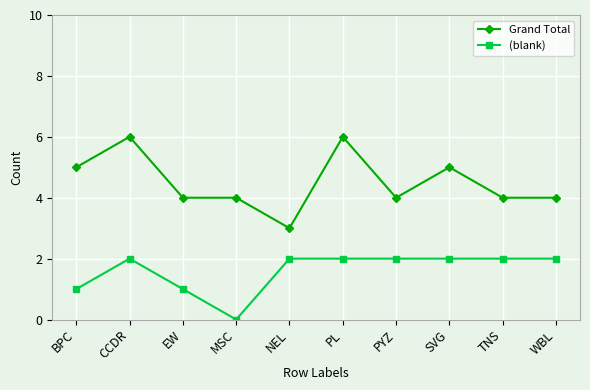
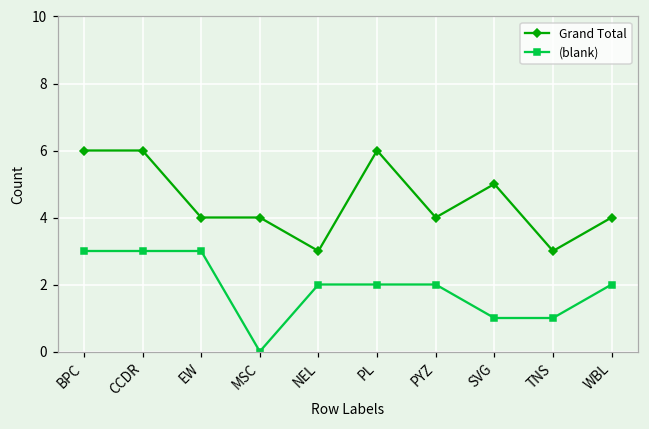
  {
    "Grand Total": {
-     "BPC": 5,
+     "BPC": 6,
      "CCDR": 6,
      "EW": 4,
      "MSC": 4,
      "NEL": 3,
      "PL": 6,
      "PYZ": 4,
      "SVG": 5,
-     "TNS": 4,
+     "TNS": 3,
      "WBL": 4
    },
    "(blank)": {
-     "BPC": 1,
-     "CCDR": 2,
-     "EW": 1,
+     "BPC": 3,
+     "CCDR": 3,
+     "EW": 3,
      "MSC": 0,
      "NEL": 2,
      "PL": 2,
      "PYZ": 2,
-     "SVG": 2,
-     "TNS": 2,
+     "SVG": 1,
+     "TNS": 1,
      "WBL": 2
    }
  }
